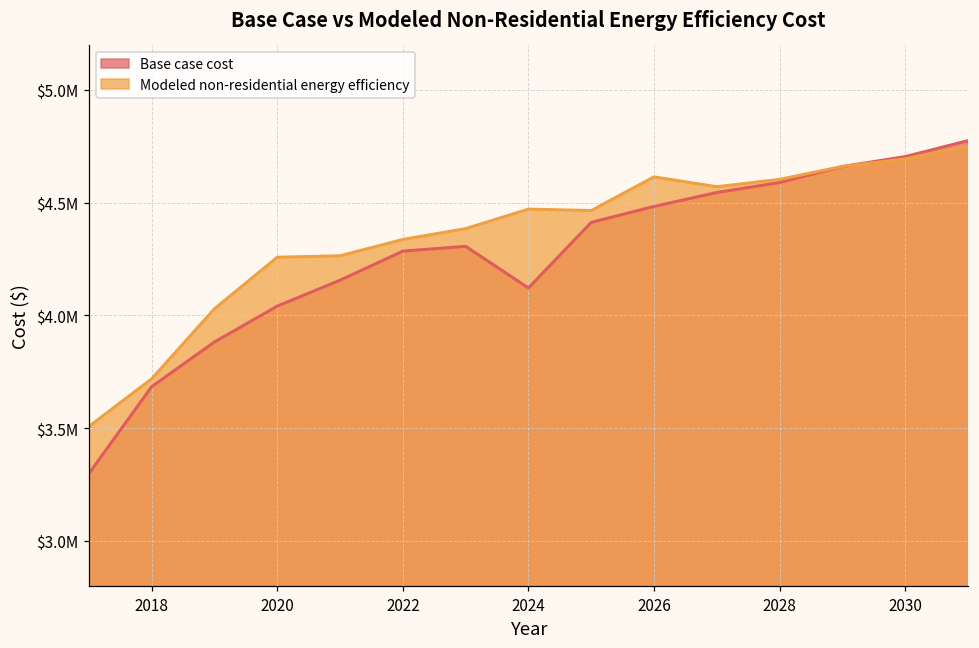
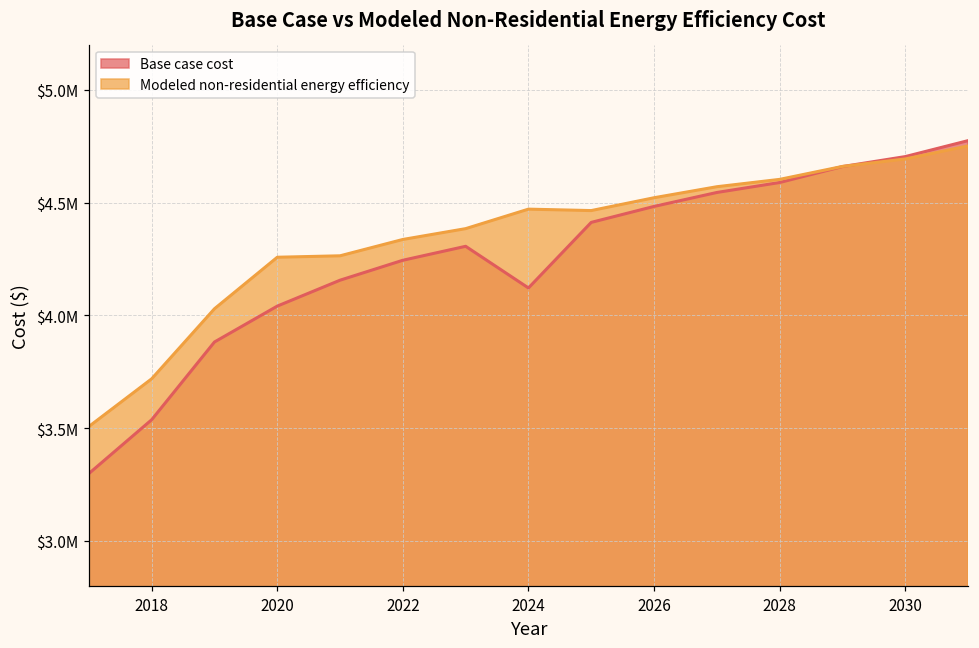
  {
    "Base case cost": {
-     "2018": "$3680000",
+     "2018": "$3540000",
      "2020": "$4040000",
-     "2022": "$4290000",
+     "2022": "$4240000",
      "2024": "$4120000",
      "2026": "$4480000",
      "2028": "$4590000"
    },
    "Modeled non-residential energy efficiency": {
      "2018": "$3720000",
      "2020": "$4260000",
      "2022": "$4340000",
      "2024": "$4470000",
-     "2026": "$4610000",
+     "2026": "$4520000",
      "2028": "$4600000"
    }
  }
